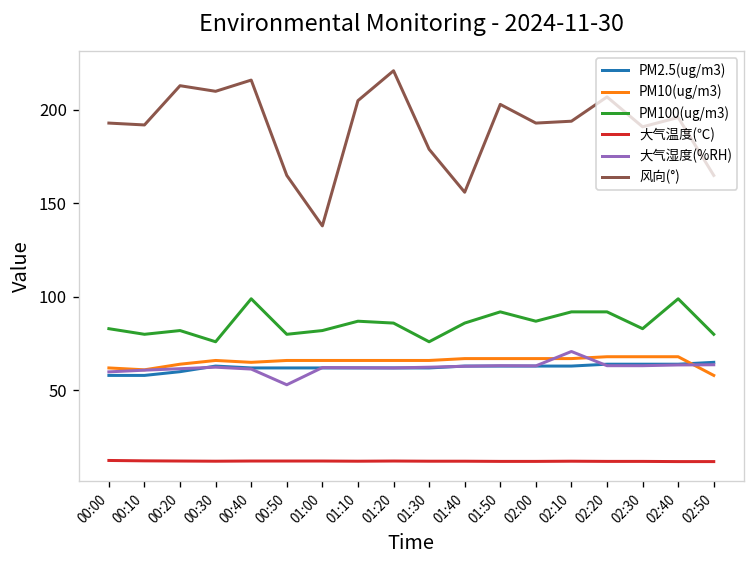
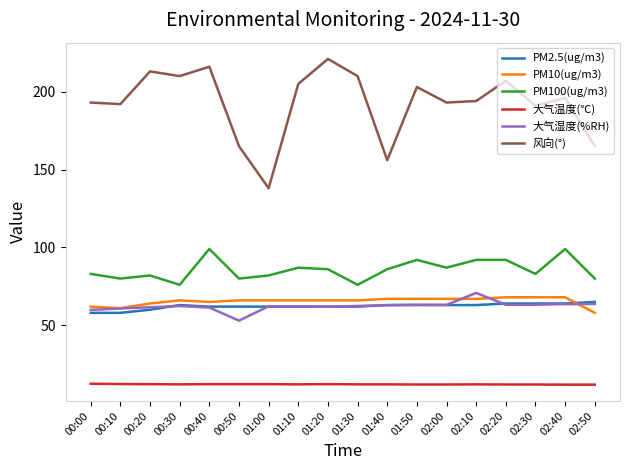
  {
    "PM2.5(ug/m3)": {
      "00:00": 58,
      "00:10": 58,
      "00:50": 62,
      "02:10": 63
    },
    "PM10(ug/m3)": {
      "00:00": 62,
      "00:20": 64,
      "00:30": 66,
      "00:40": 65,
      "00:50": 66,
      "01:00": 66,
      "01:10": 66,
      "01:20": 66,
      "01:30": 66,
      "01:40": 67,
      "01:50": 67,
      "02:00": 67,
      "02:10": 67,
      "02:20": 68,
      "02:30": 68,
      "02:40": 68,
      "02:50": 58
    },
    "PM100(ug/m3)": {
      "00:00": 83,
      "00:10": 80,
      "00:20": 82,
      "00:30": 76,
      "00:40": 99,
      "00:50": 80,
      "01:00": 82,
      "01:10": 87,
      "01:20": 86,
      "01:30": 76,
      "01:40": 86,
      "01:50": 92,
      "02:00": 87,
      "02:10": 92,
      "02:20": 92,
      "02:30": 83,
      "02:40": 99,
      "02:50": 80
    },
    "大气温度(℃)": {
      "00:00": 13,
      "00:10": 12,
      "00:20": 12,
      "00:30": 12,
      "00:40": 12,
      "00:50": 12,
      "01:00": 12,
      "01:10": 12,
      "01:20": 12,
      "01:30": 12,
      "01:40": 12,
      "01:50": 12,
      "02:00": 12,
      "02:10": 12,
      "02:20": 12,
      "02:30": 12,
      "02:40": 12,
      "02:50": 12
    },
    "大气湿度(%RH)": {
      "00:00": 60,
      "00:50": 53,
      "02:10": 71
    },
    "风向(°)": {
      "00:00": 193,
      "00:10": 192,
      "00:20": 213,
      "00:30": 210,
      "00:40": 216,
      "00:50": 165,
      "01:00": 138,
      "01:10": 205,
      "01:20": 221,
-     "01:30": 179,
+     "01:30": 210,
      "01:40": 156,
      "01:50": 203,
      "02:00": 193,
      "02:10": 194
    }
  }
